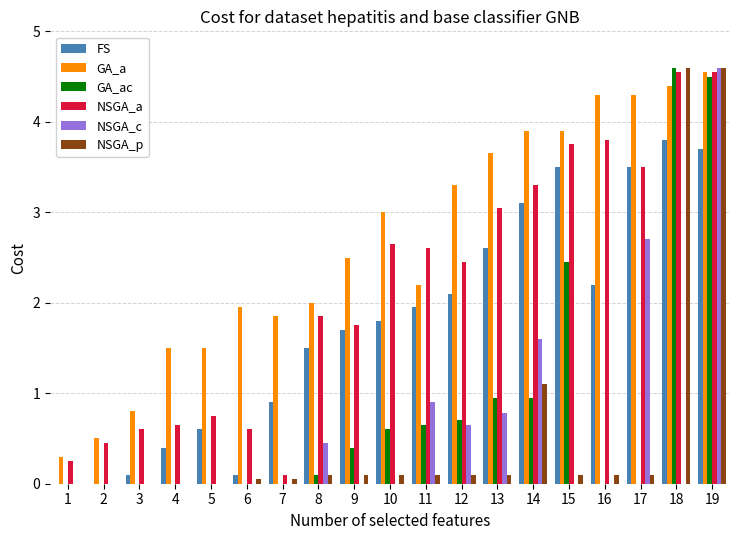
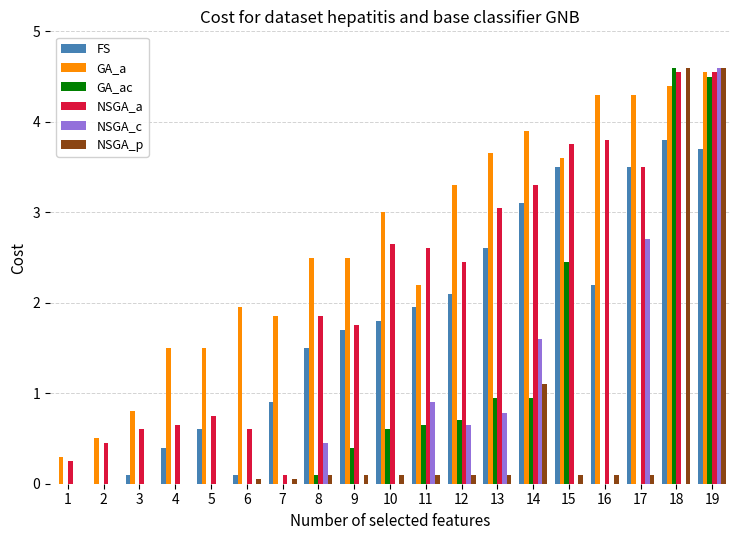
  {
    "FS": {
      "1": 0.0,
      "2": 0.0,
      "3": 0.1,
      "4": 0.4,
      "5": 0.6,
      "6": 0.1,
      "7": 0.9,
      "8": 1.5,
      "9": 1.7,
      "10": 1.8,
      "11": 2.0,
      "12": 2.1,
      "13": 2.6,
      "14": 3.1,
      "15": 3.5,
      "16": 2.2,
      "17": 3.5,
      "18": 3.8,
      "19": 3.7
    },
    "GA_a": {
      "1": 0.3,
      "2": 0.5,
      "3": 0.8,
      "4": 1.5,
      "5": 1.5,
      "6": 2.0,
      "7": 1.9,
-     "8": 2.0,
+     "8": 2.5,
      "9": 2.5,
      "10": 3.0,
      "11": 2.2,
      "12": 3.3,
      "13": 3.7,
      "14": 3.9,
-     "15": 3.9,
+     "15": 3.6,
      "16": 4.3,
      "17": 4.3,
      "18": 4.4,
      "19": 4.6
    },
    "GA_ac": {
      "1": 0.0,
      "2": 0.0,
      "3": 0.0,
      "4": 0.0,
      "5": 0.0,
      "6": 0.0,
      "7": 0.0,
      "8": 0.1,
      "9": 0.4,
      "10": 0.6,
      "11": 0.7,
      "12": 0.7,
      "13": 1.0,
      "14": 1.0,
      "15": 2.5,
      "16": 0.0,
      "17": 0.0,
      "18": 4.6,
      "19": 4.5
    },
    "NSGA_a": {
      "1": 0.3,
      "2": 0.5,
      "3": 0.6,
      "4": 0.7,
      "5": 0.8,
      "6": 0.6,
      "7": 0.1,
      "8": 1.9,
      "9": 1.8,
      "10": 2.7,
      "11": 2.6,
      "12": 2.5,
      "13": 3.1,
      "14": 3.3,
      "15": 3.8,
      "16": 3.8,
      "17": 3.5,
      "18": 4.6,
      "19": 4.6
    },
    "NSGA_c": {
      "1": 0.0,
      "2": 0.0,
      "3": 0.0,
      "4": 0.0,
      "5": 0.0,
      "6": 0.0,
      "7": 0.0,
      "8": 0.5,
      "9": 0.0,
      "10": 0.0,
      "11": 0.9,
      "12": 0.7,
      "13": 0.8,
      "14": 1.6,
      "15": 0.0,
      "16": 0.0,
      "17": 2.7,
      "18": 0.0,
      "19": 4.6
    },
    "NSGA_p": {
      "1": 0.0,
      "2": 0.0,
      "3": 0.0,
      "4": 0.0,
      "5": 0.0,
      "6": 0.1,
      "7": 0.1,
      "8": 0.1,
      "9": 0.1,
      "10": 0.1,
      "11": 0.1,
      "12": 0.1,
      "13": 0.1,
      "14": 1.1,
      "15": 0.1,
      "16": 0.1,
      "17": 0.1,
      "18": 4.6,
      "19": 4.6
    }
  }
